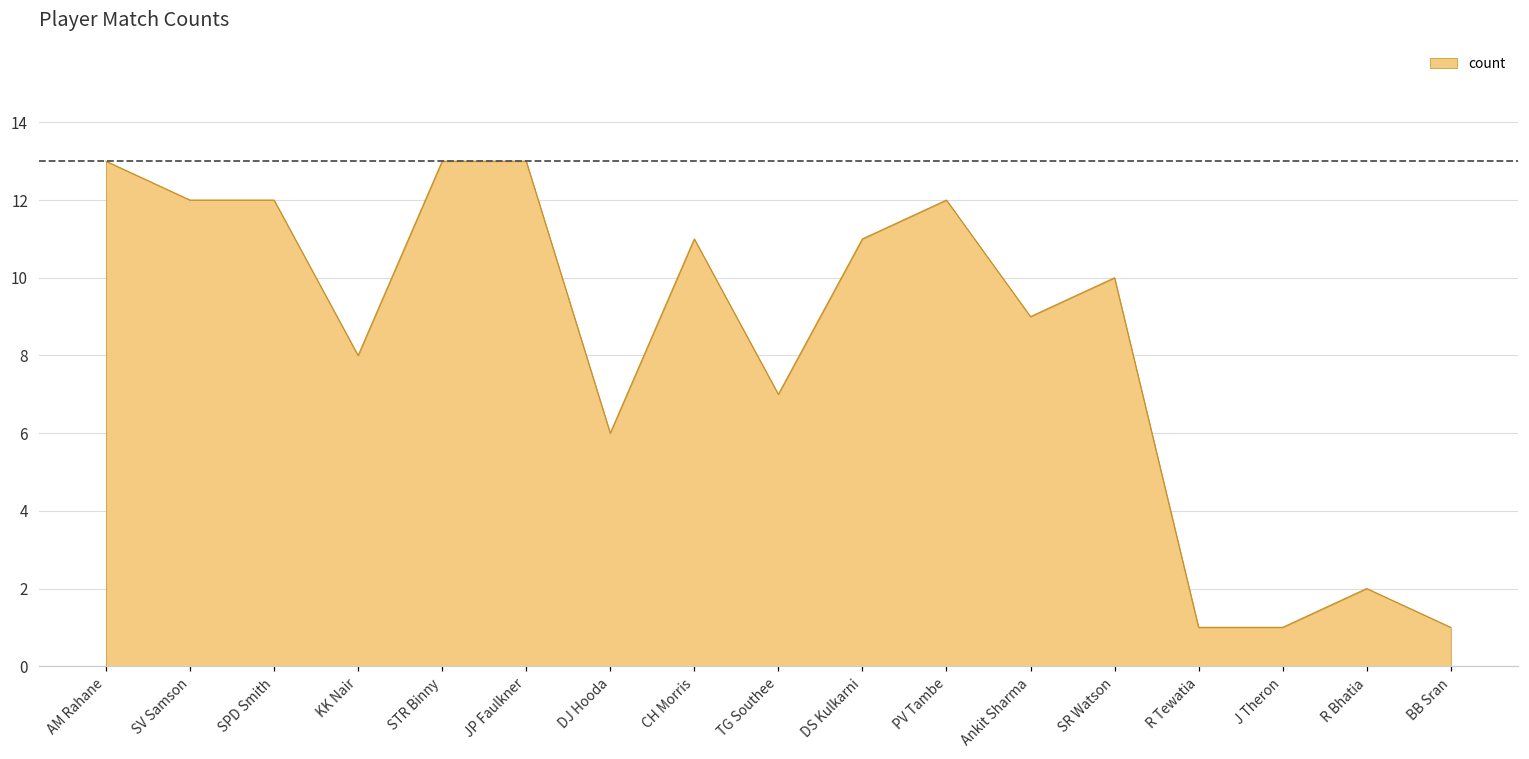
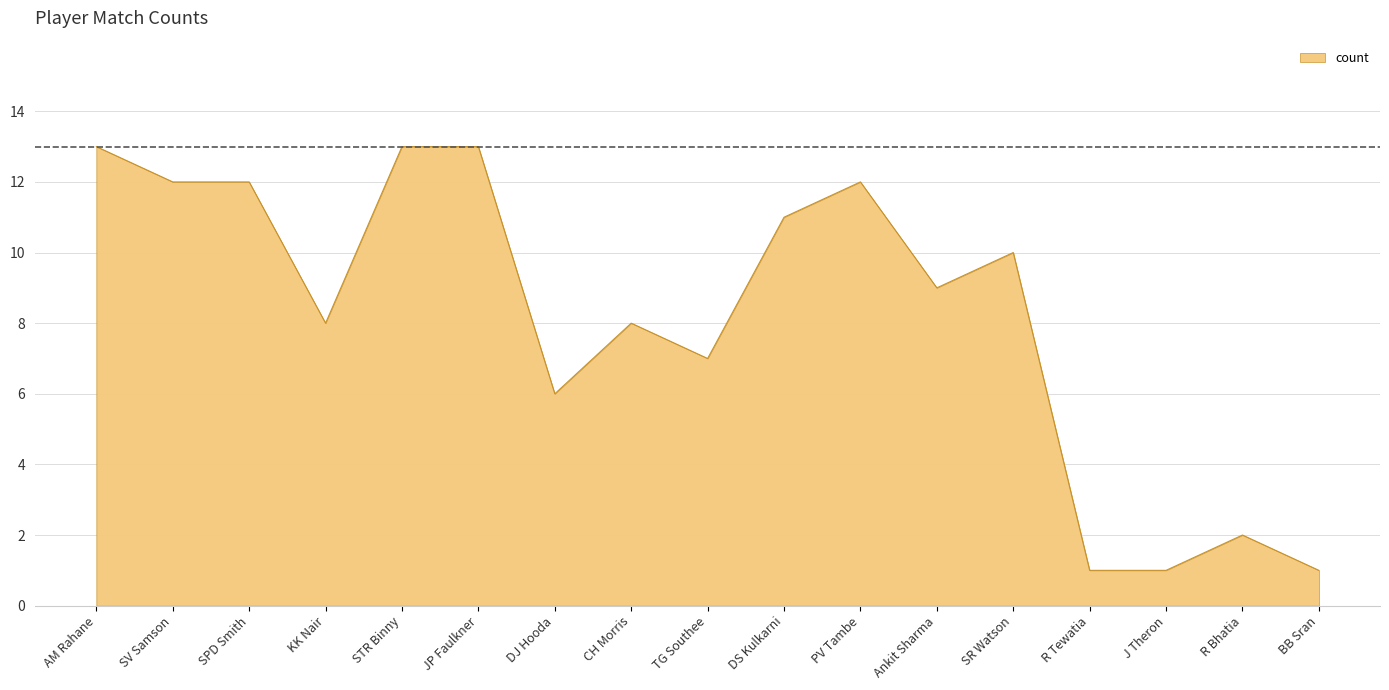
  {
    "AM Rahane": 13,
    "SV Samson": 12,
    "SPD Smith": 12,
    "KK Nair": 8,
    "STR Binny": 13,
    "JP Faulkner": 13,
    "DJ Hooda": 6,
-   "CH Morris": 11,
+   "CH Morris": 8,
    "TG Southee": 7,
    "DS Kulkarni": 11,
    "PV Tambe": 12,
    "Ankit Sharma": 9,
    "SR Watson": 10,
    "R Tewatia": 1,
    "J Theron": 1,
    "R Bhatia": 2,
    "BB Sran": 1
  }
